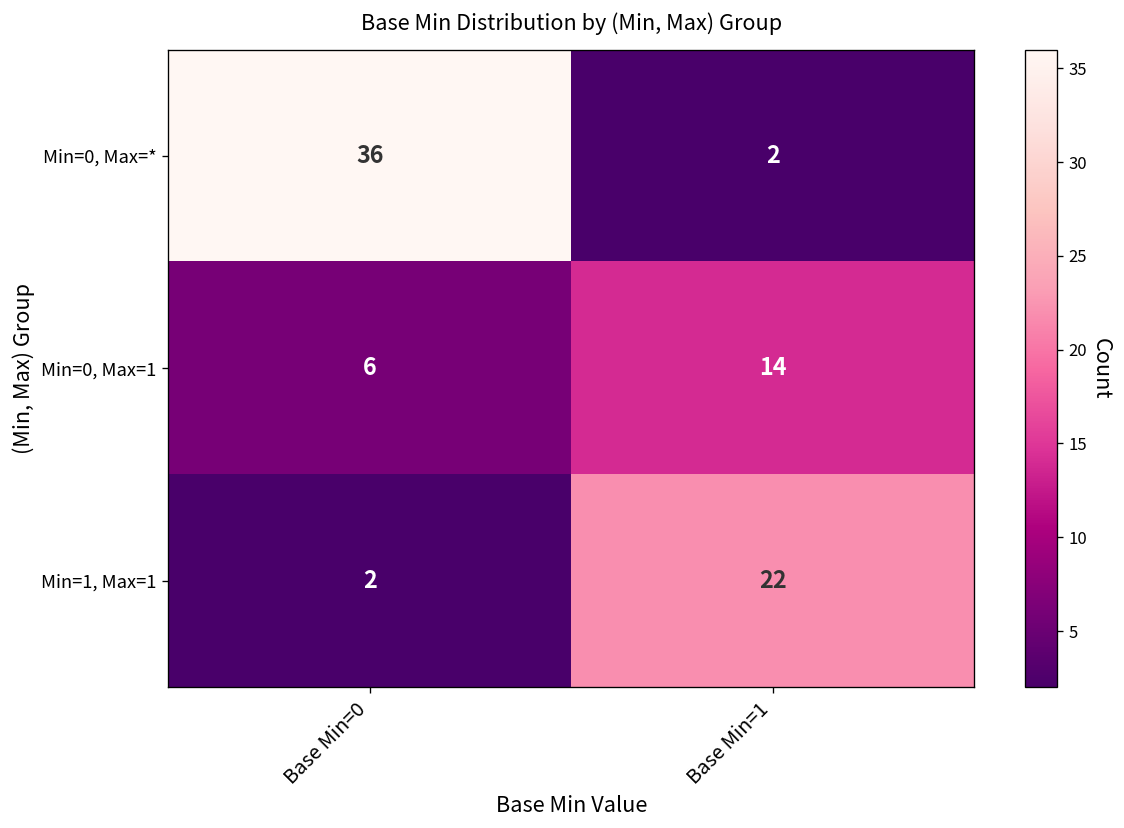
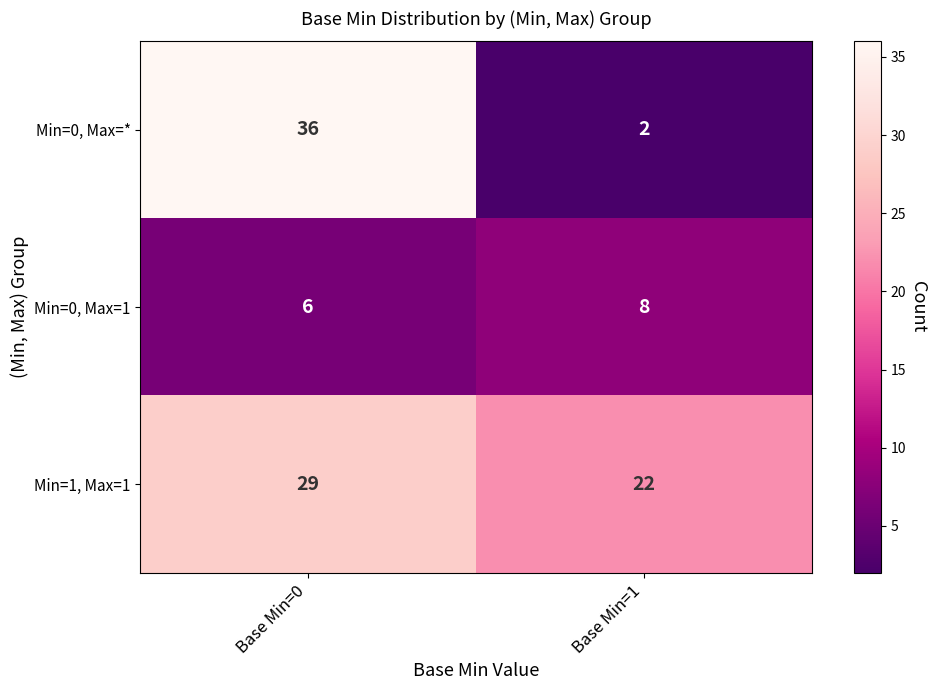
  {
    "Min=0, Max=*": {
      "Base Min=0": 36,
      "Base Min=1": 2
    },
    "Min=0, Max=1": {
      "Base Min=0": 6,
-     "Base Min=1": 14
+     "Base Min=1": 8
    },
    "Min=1, Max=1": {
-     "Base Min=0": 2,
+     "Base Min=0": 29,
      "Base Min=1": 22
    }
  }
